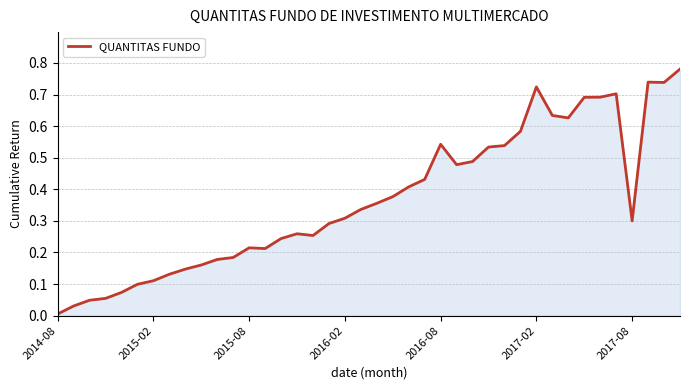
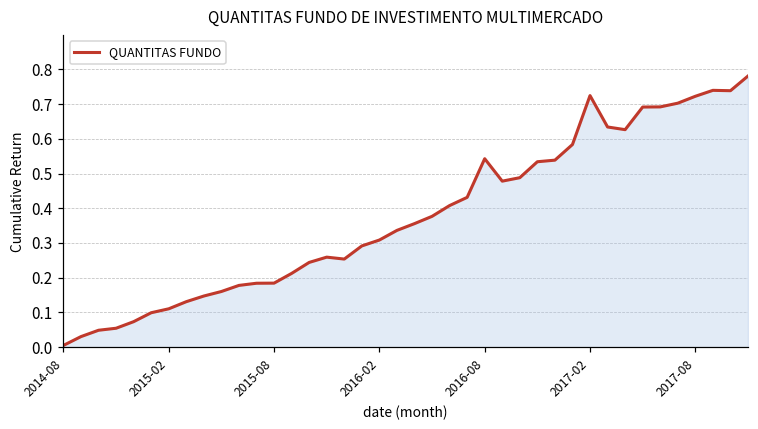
  {
    "2014-08": 0.01,
    "2015-02": 0.11,
-   "2015-08": 0.21,
+   "2015-08": 0.18,
    "2016-02": 0.31,
    "2016-08": 0.54,
    "2017-02": 0.72,
-   "2017-08": 0.30
+   "2017-08": 0.72
  }
